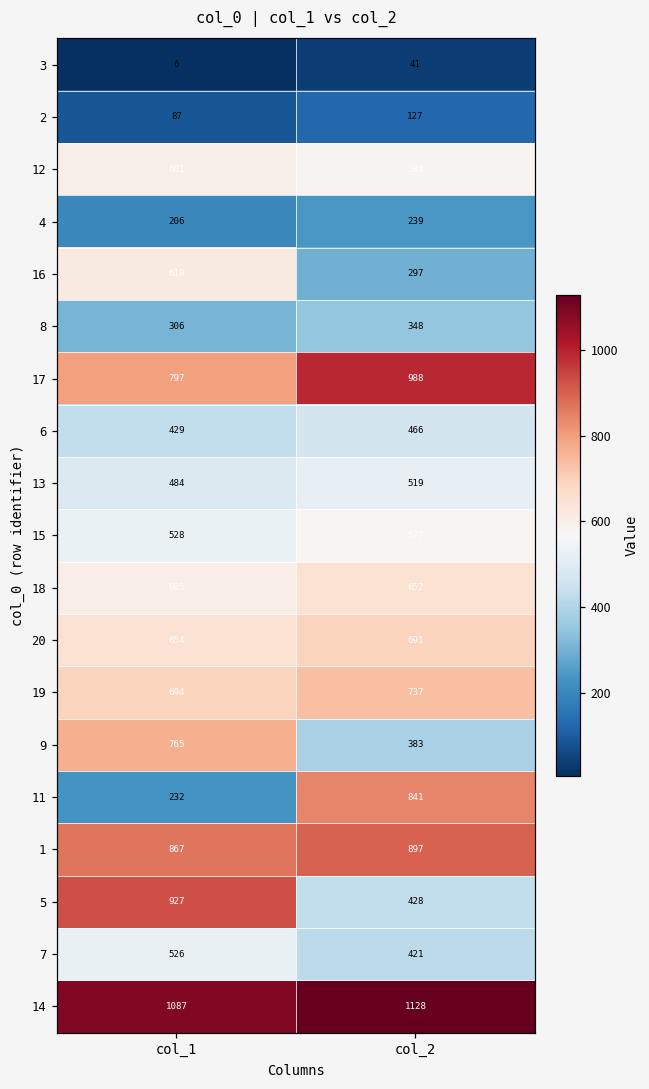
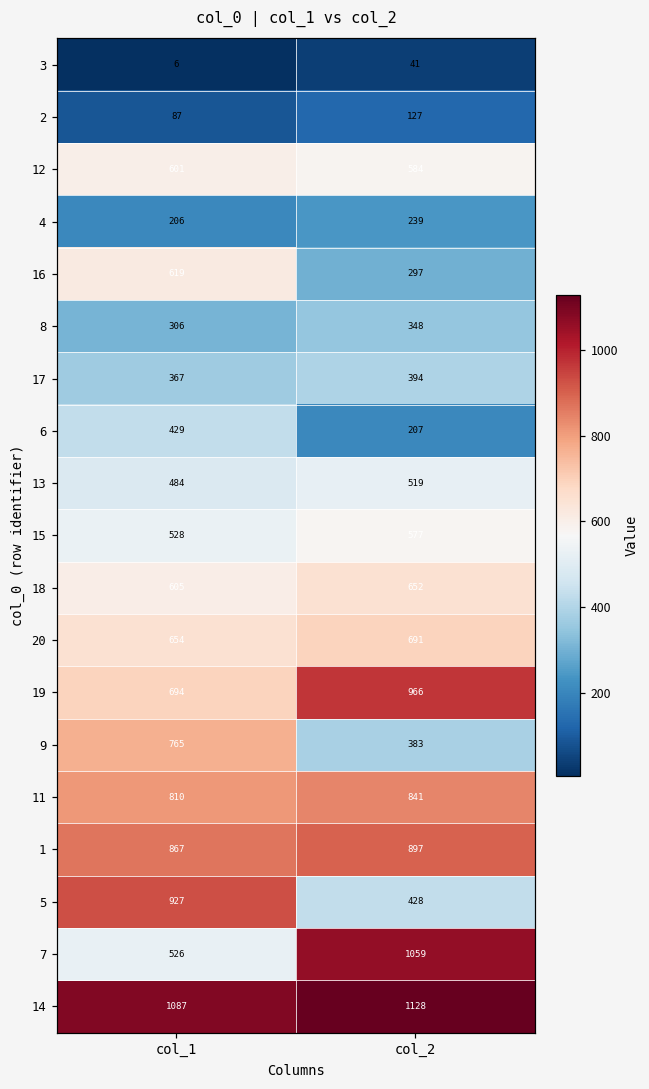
  {
    "3": {
      "col_1": 6,
      "col_2": 41
    },
    "2": {
      "col_1": 87,
      "col_2": 127
    },
    "4": {
      "col_1": 206,
      "col_2": 239
    },
    "16": {
      "col_2": 297
    },
    "8": {
      "col_1": 306,
      "col_2": 348
    },
    "17": {
-     "col_1": 797,
-     "col_2": 988
+     "col_1": 367,
+     "col_2": 394
    },
    "6": {
      "col_1": 429,
-     "col_2": 466
+     "col_2": 207
    },
    "13": {
      "col_1": 484,
      "col_2": 519
    },
    "15": {
      "col_1": 528
    },
    "20": {
      "col_2": 691
    },
    "19": {
      "col_1": 694,
-     "col_2": 737
+     "col_2": 966
    },
    "9": {
      "col_1": 765,
      "col_2": 383
    },
    "11": {
-     "col_1": 232,
+     "col_1": 810,
      "col_2": 841
    },
    "1": {
      "col_1": 867,
      "col_2": 897
    },
    "5": {
      "col_1": 927,
      "col_2": 428
    },
    "7": {
      "col_1": 526,
-     "col_2": 421
+     "col_2": 1059
    },
    "14": {
      "col_1": 1087,
      "col_2": 1128
    }
  }
